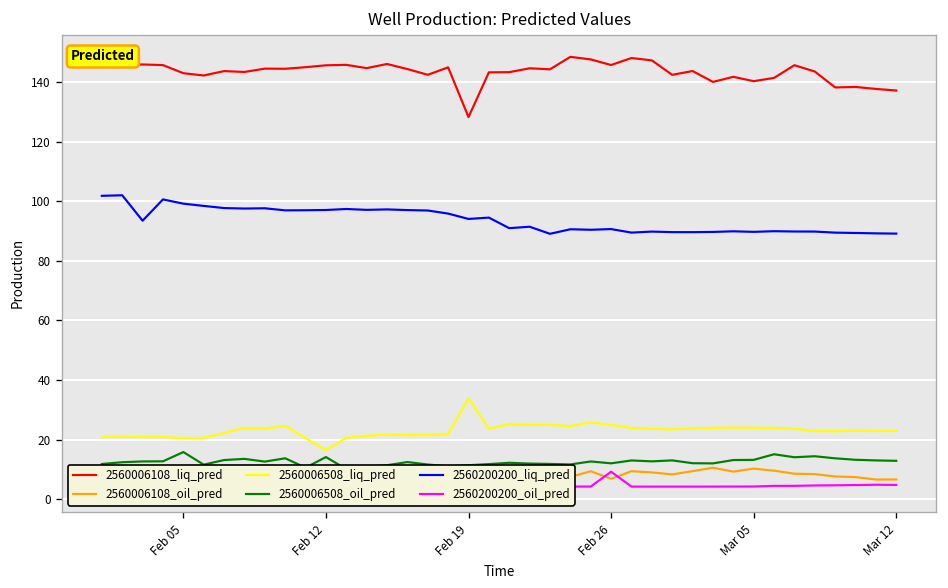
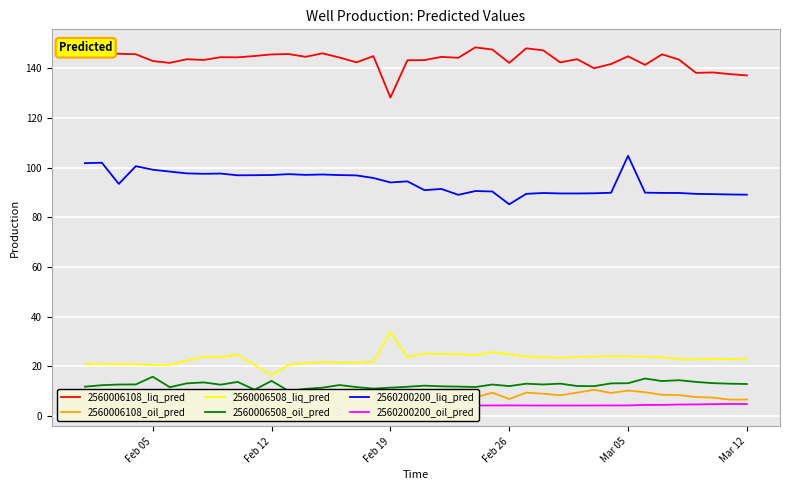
  {
    "2560006108_liq_pred": {
      "Feb 05": 143,
      "Feb 12": 146,
      "Feb 19": 128,
-     "Feb 26": 146,
-     "Mar 05": 140,
+     "Feb 26": 142,
+     "Mar 05": 145,
      "Mar 12": 137
    },
    "2560006108_oil_pred": {
      "Feb 26": 7,
      "Mar 05": 10,
      "Mar 12": 7
    },
    "2560006508_liq_pred": {
      "Feb 05": 21,
      "Feb 12": 16,
      "Feb 19": 34,
      "Feb 26": 25,
      "Mar 05": 24,
      "Mar 12": 23
    },
    "2560006508_oil_pred": {
      "Feb 05": 16,
      "Feb 12": 14,
      "Feb 19": 11,
      "Feb 26": 12,
      "Mar 05": 13,
      "Mar 12": 13
    },
    "2560200200_liq_pred": {
      "Feb 05": 99,
      "Feb 12": 97,
      "Feb 19": 94,
-     "Feb 26": 91,
-     "Mar 05": 90,
+     "Feb 26": 85,
+     "Mar 05": 105,
      "Mar 12": 89
    },
    "2560200200_oil_pred": {
-     "Feb 26": 9,
+     "Feb 26": 4,
      "Mar 05": 4,
      "Mar 12": 5
    }
  }
